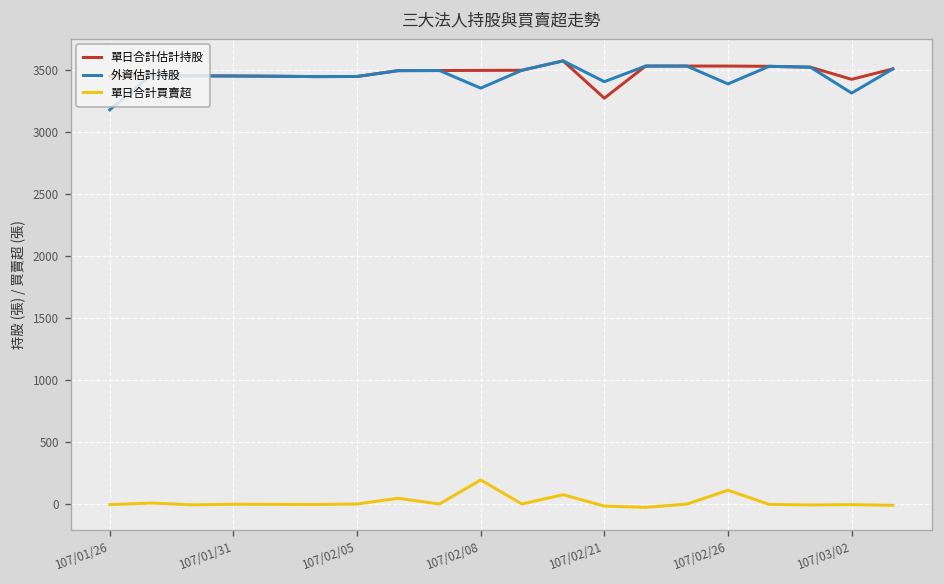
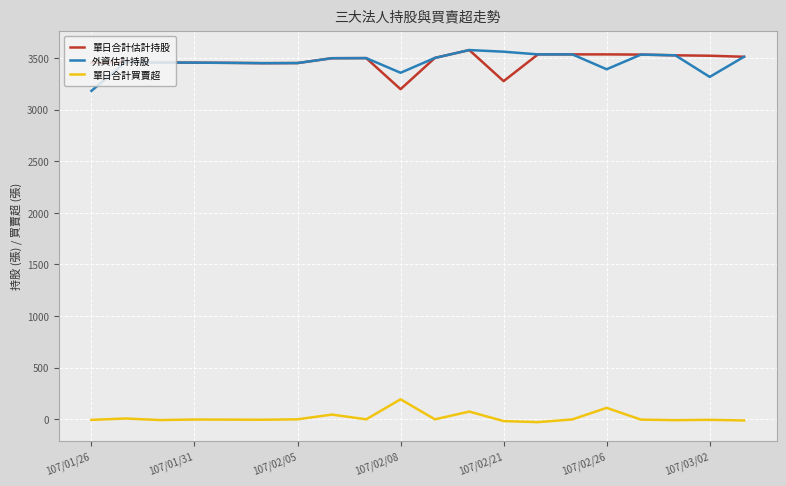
  {
    "單日合計估計持股": {
-     "107/02/08": 3500,
+     "107/02/08": 3200,
      "107/02/21": 3280,
      "107/02/26": 3530,
-     "107/03/02": 3430
+     "107/03/02": 3520
    },
    "外資估計持股": {
      "107/01/26": 3180,
      "107/02/08": 3360,
-     "107/02/21": 3410,
+     "107/02/21": 3560,
      "107/02/26": 3390,
      "107/03/02": 3320
    },
    "單日合計買賣超": {
      "107/01/26": 0,
      "107/01/31": 0,
      "107/02/05": 0,
      "107/02/08": 200,
      "107/02/21": -20,
      "107/02/26": 110,
      "107/03/02": 0
    }
  }
